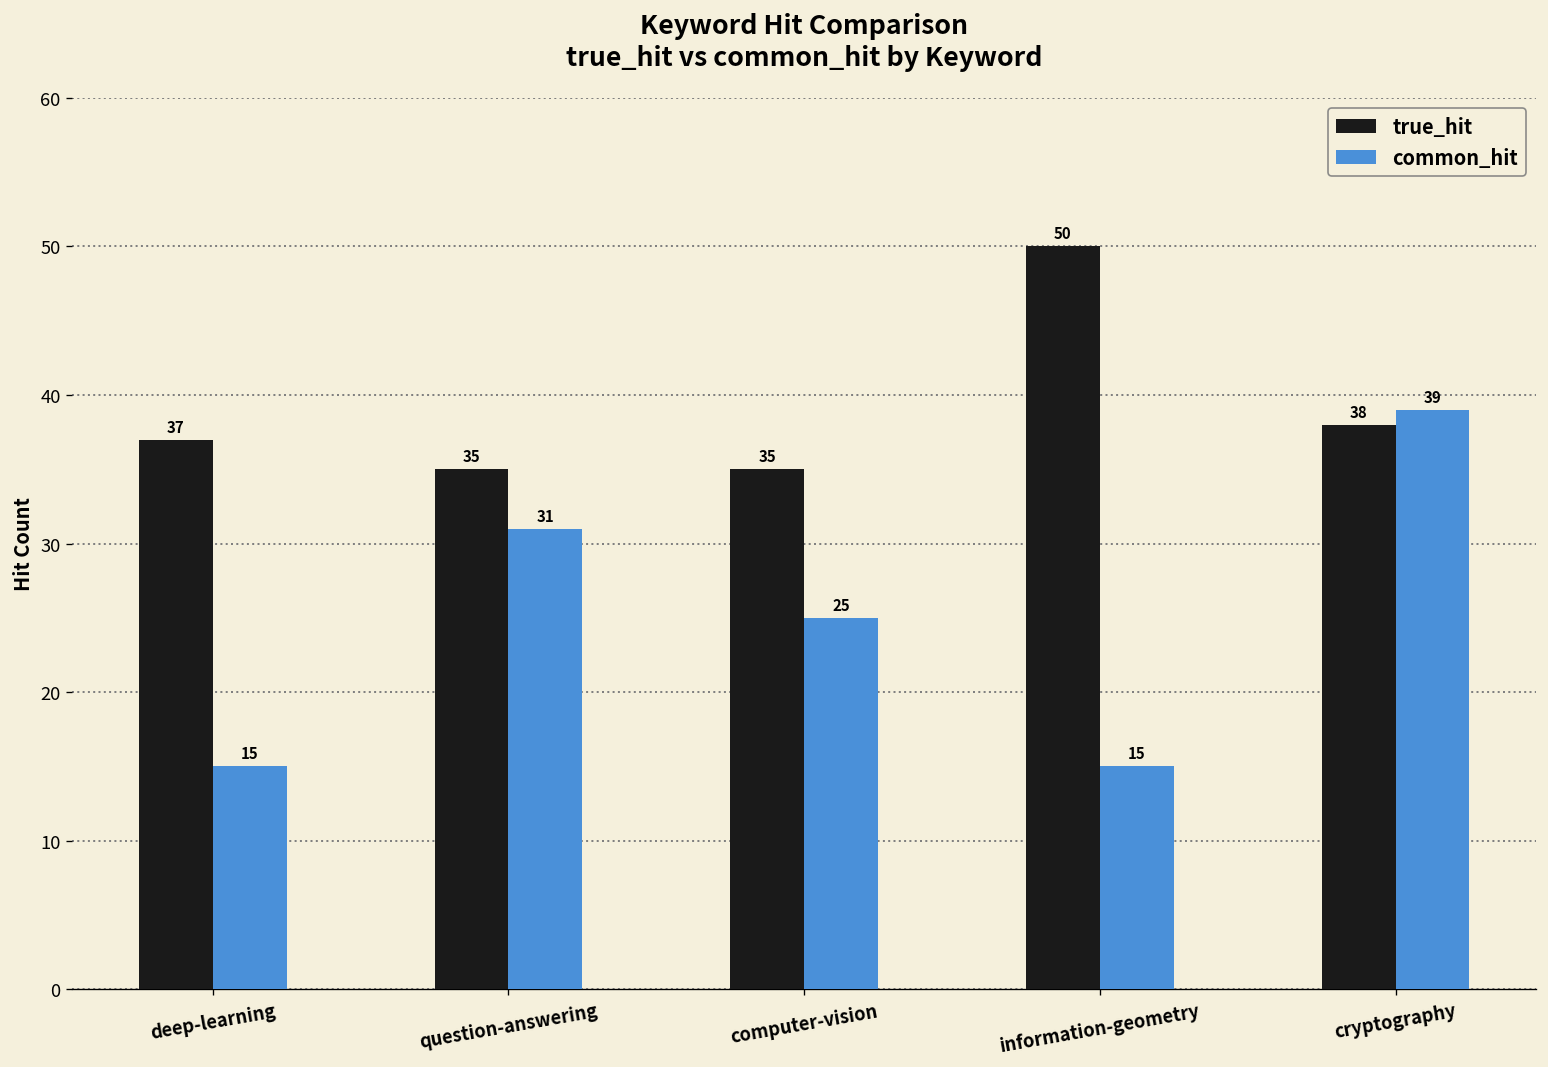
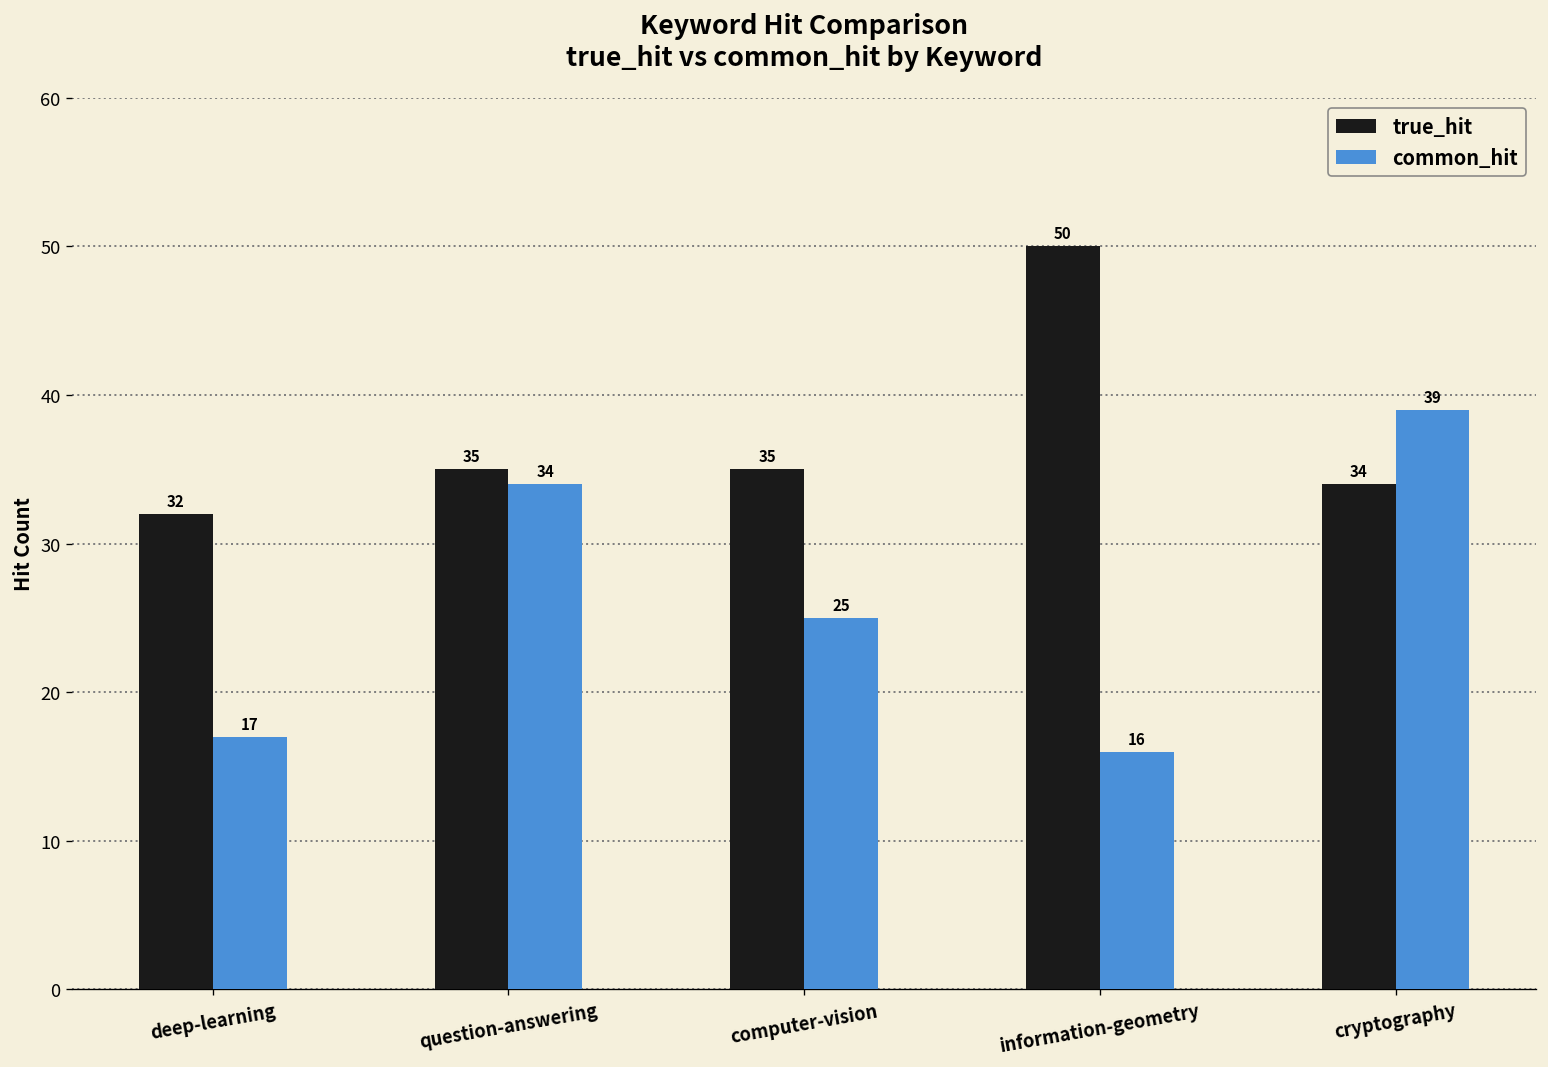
  {
    "true_hit": {
-     "deep-learning": 37,
+     "deep-learning": 32,
      "question-answering": 35,
      "computer-vision": 35,
      "information-geometry": 50,
-     "cryptography": 38
+     "cryptography": 34
    },
    "common_hit": {
-     "deep-learning": 15,
-     "question-answering": 31,
+     "deep-learning": 17,
+     "question-answering": 34,
      "computer-vision": 25,
-     "information-geometry": 15,
+     "information-geometry": 16,
      "cryptography": 39
    }
  }
